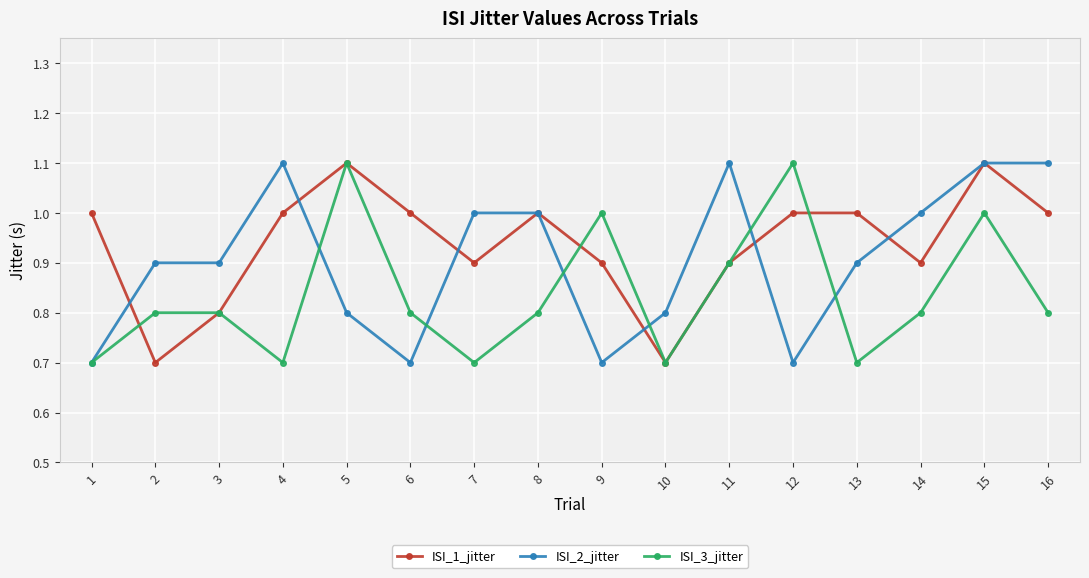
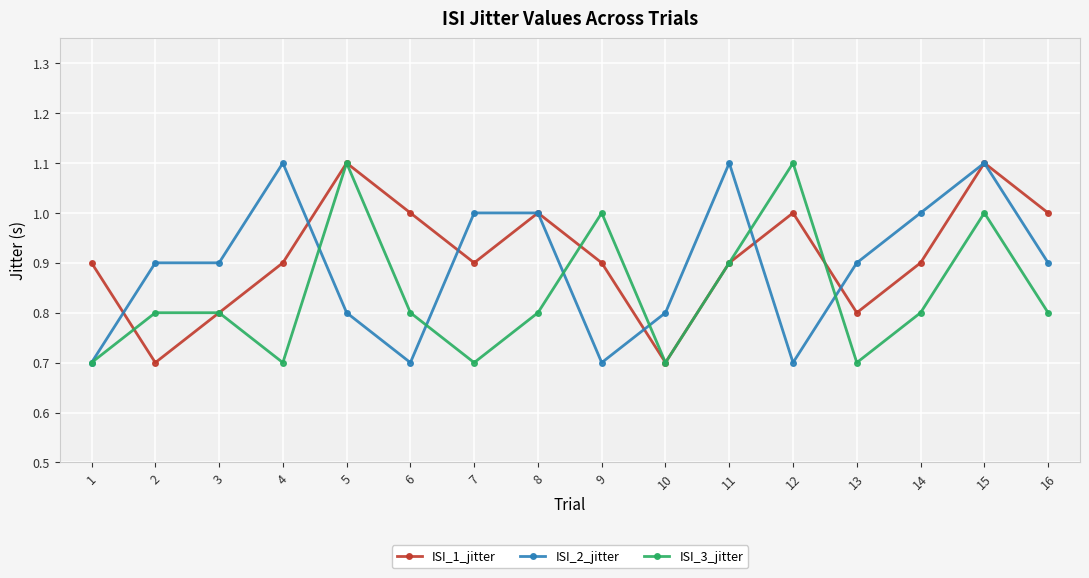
  {
    "ISI_1_jitter": {
-     "1": 1.0,
+     "1": 0.9,
      "2": 0.7,
-     "4": 1.0,
+     "4": 0.9,
      "6": 1.0,
      "7": 0.9,
      "9": 0.9,
      "12": 1.0,
-     "13": 1.0,
+     "13": 0.8,
      "14": 0.9,
      "16": 1.0
    },
    "ISI_2_jitter": {
      "2": 0.9,
      "3": 0.9,
      "4": 1.1,
      "5": 0.8,
      "6": 0.7,
      "7": 1.0,
      "9": 0.7,
      "10": 0.8,
      "11": 1.1,
      "12": 0.7,
      "13": 0.9,
      "14": 1.0,
-     "16": 1.1
+     "16": 0.9
    },
    "ISI_3_jitter": {
      "2": 0.8,
      "4": 0.7,
      "6": 0.8,
      "7": 0.7,
      "8": 0.8,
      "9": 1.0,
      "12": 1.1,
      "13": 0.7,
      "14": 0.8,
      "15": 1.0,
      "16": 0.8
    }
  }
